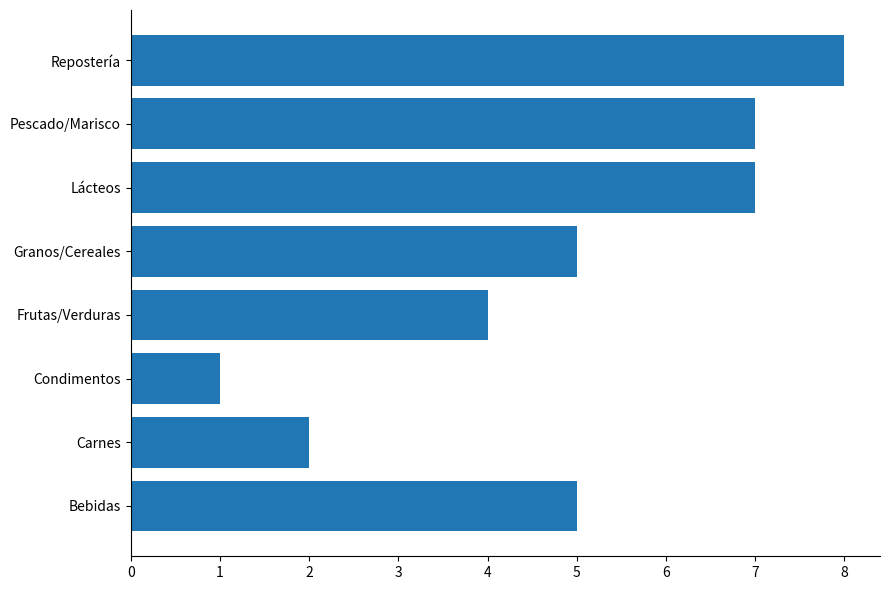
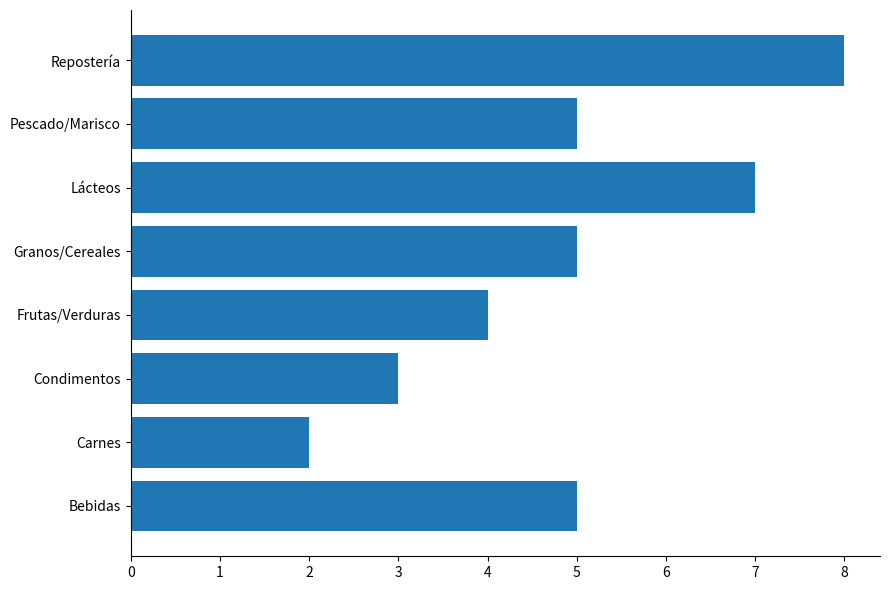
  {
    "Repostería": 8,
-   "Pescado/Marisco": 7,
+   "Pescado/Marisco": 5,
    "Lácteos": 7,
    "Granos/Cereales": 5,
    "Frutas/Verduras": 4,
-   "Condimentos": 1,
+   "Condimentos": 3,
    "Carnes": 2,
    "Bebidas": 5
  }
